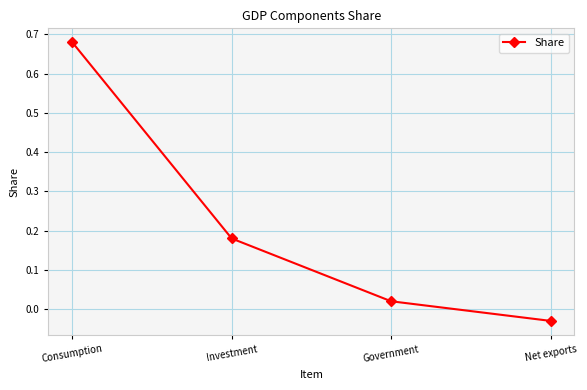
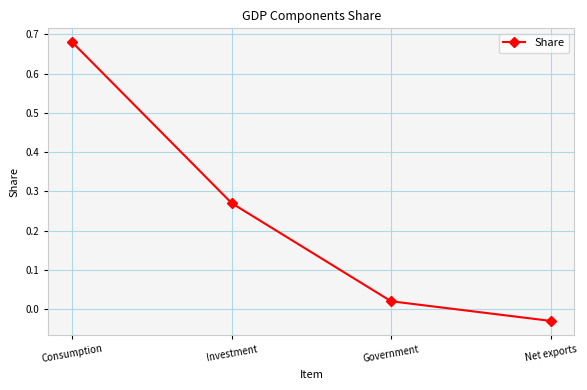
  {
    "Consumption": 0.68,
-   "Investment": 0.18,
+   "Investment": 0.27,
    "Government": 0.02,
    "Net exports": -0.03
  }
